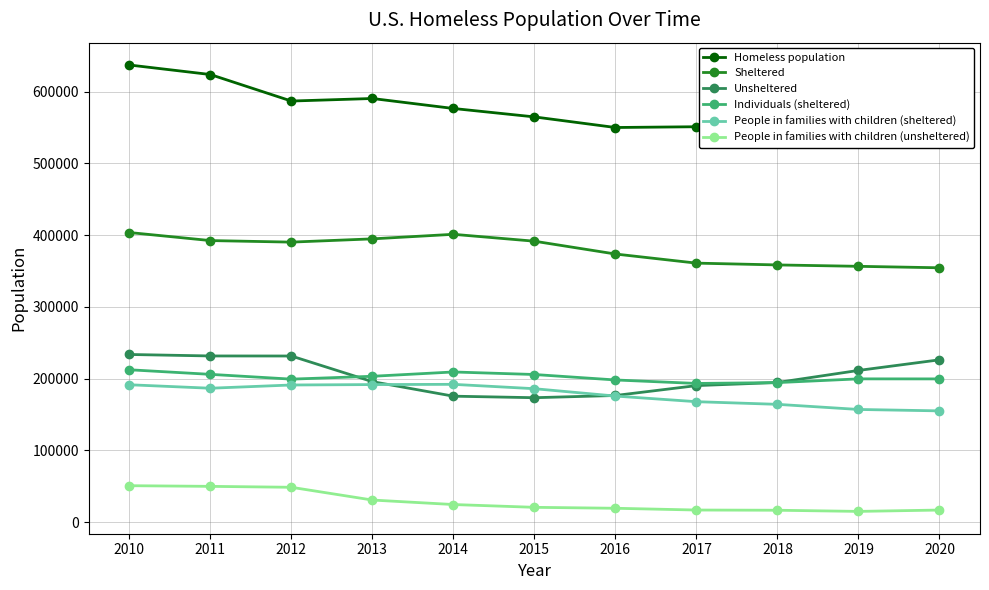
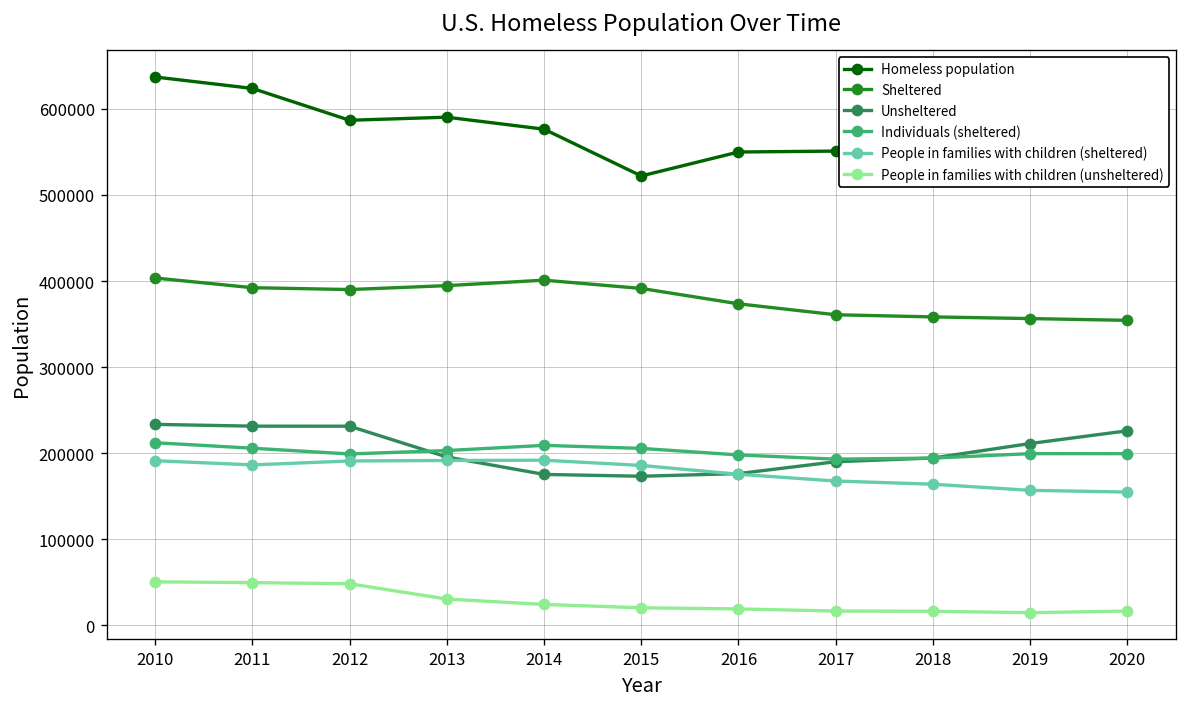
  {
    "Homeless population": {
      "2010": 640000,
      "2011": 620000,
      "2012": 590000,
      "2013": 590000,
      "2014": 580000,
-     "2015": 560000,
+     "2015": 520000,
      "2016": 550000,
      "2017": 550000
    }
  }
